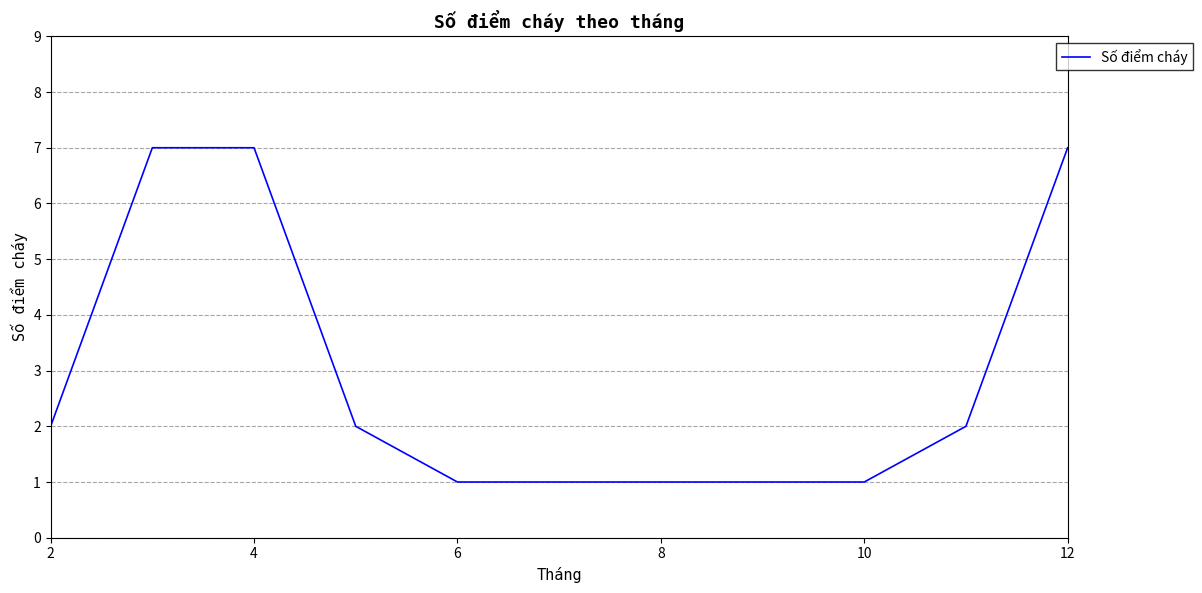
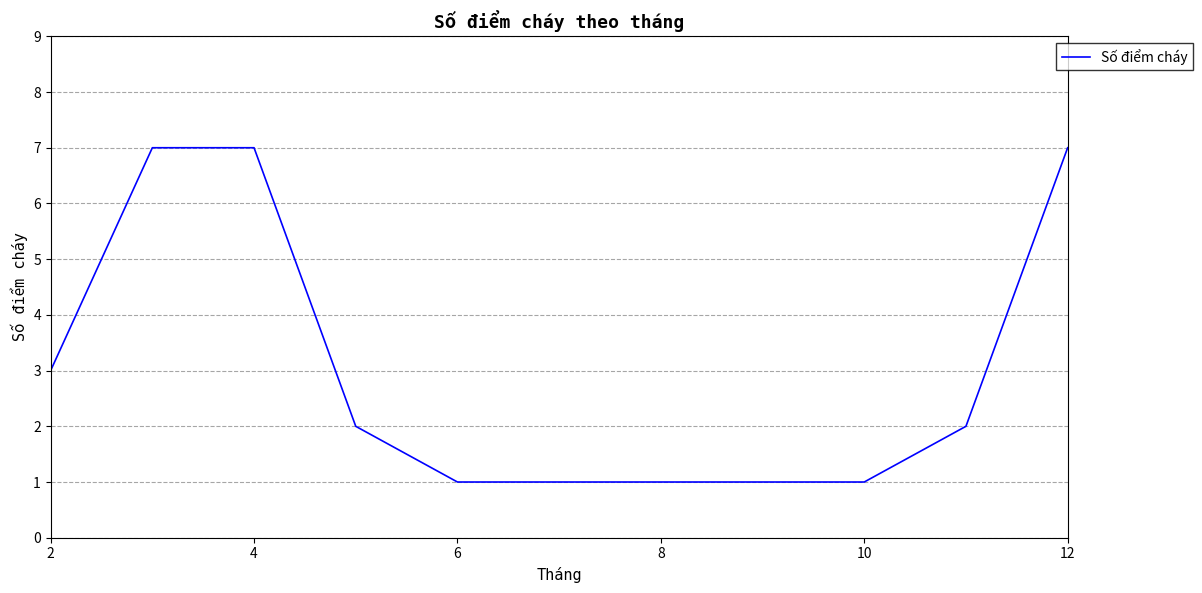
  {
-   "2": 2,
+   "2": 3,
    "4": 7,
    "6": 1,
    "10": 1,
    "12": 7
  }
